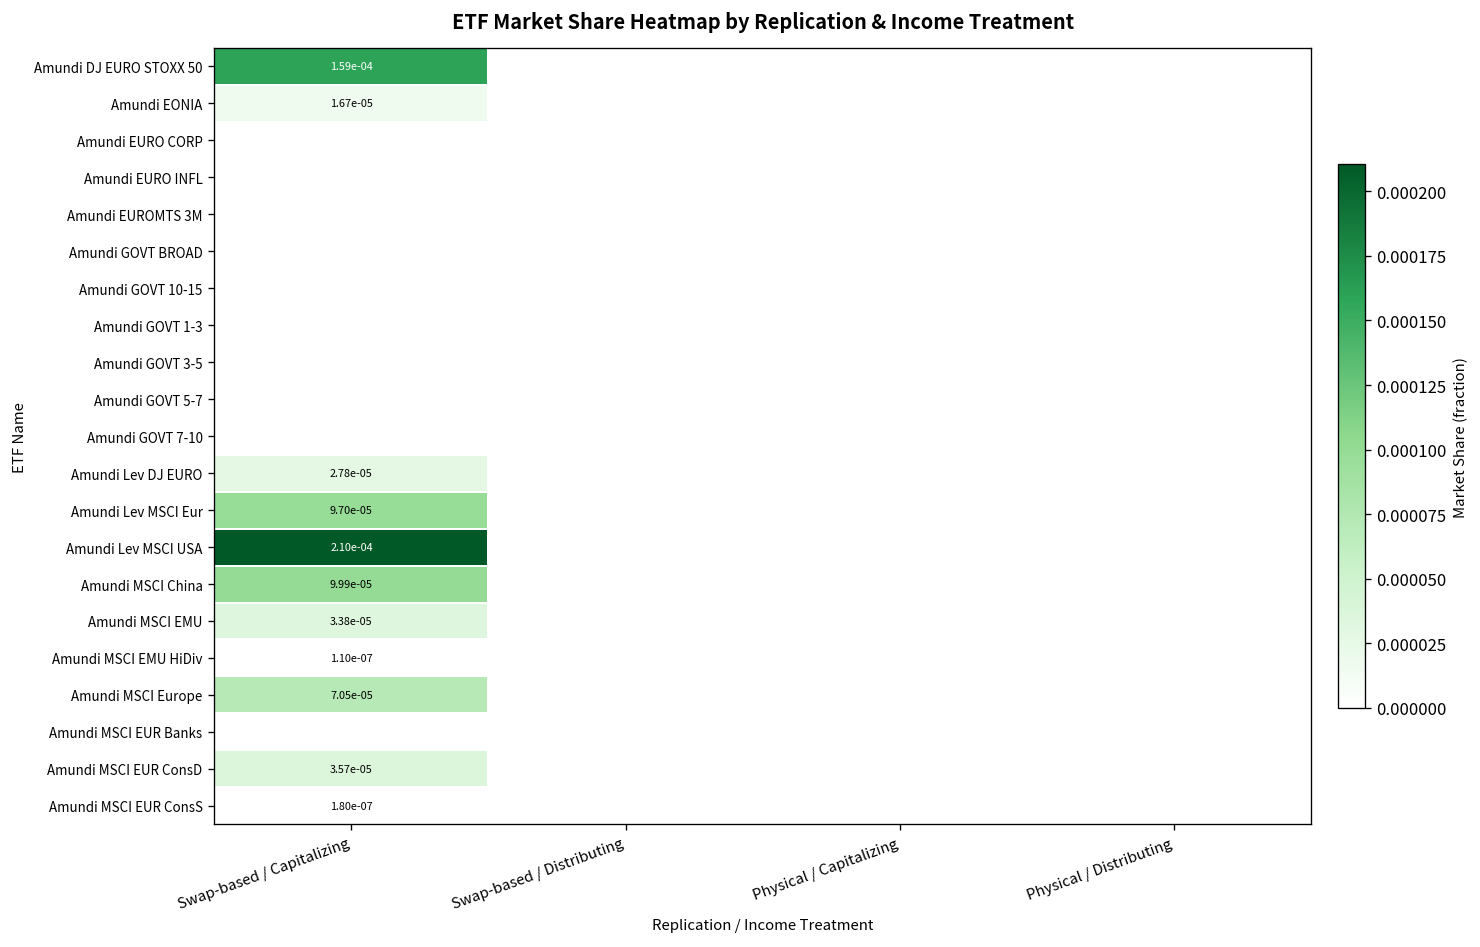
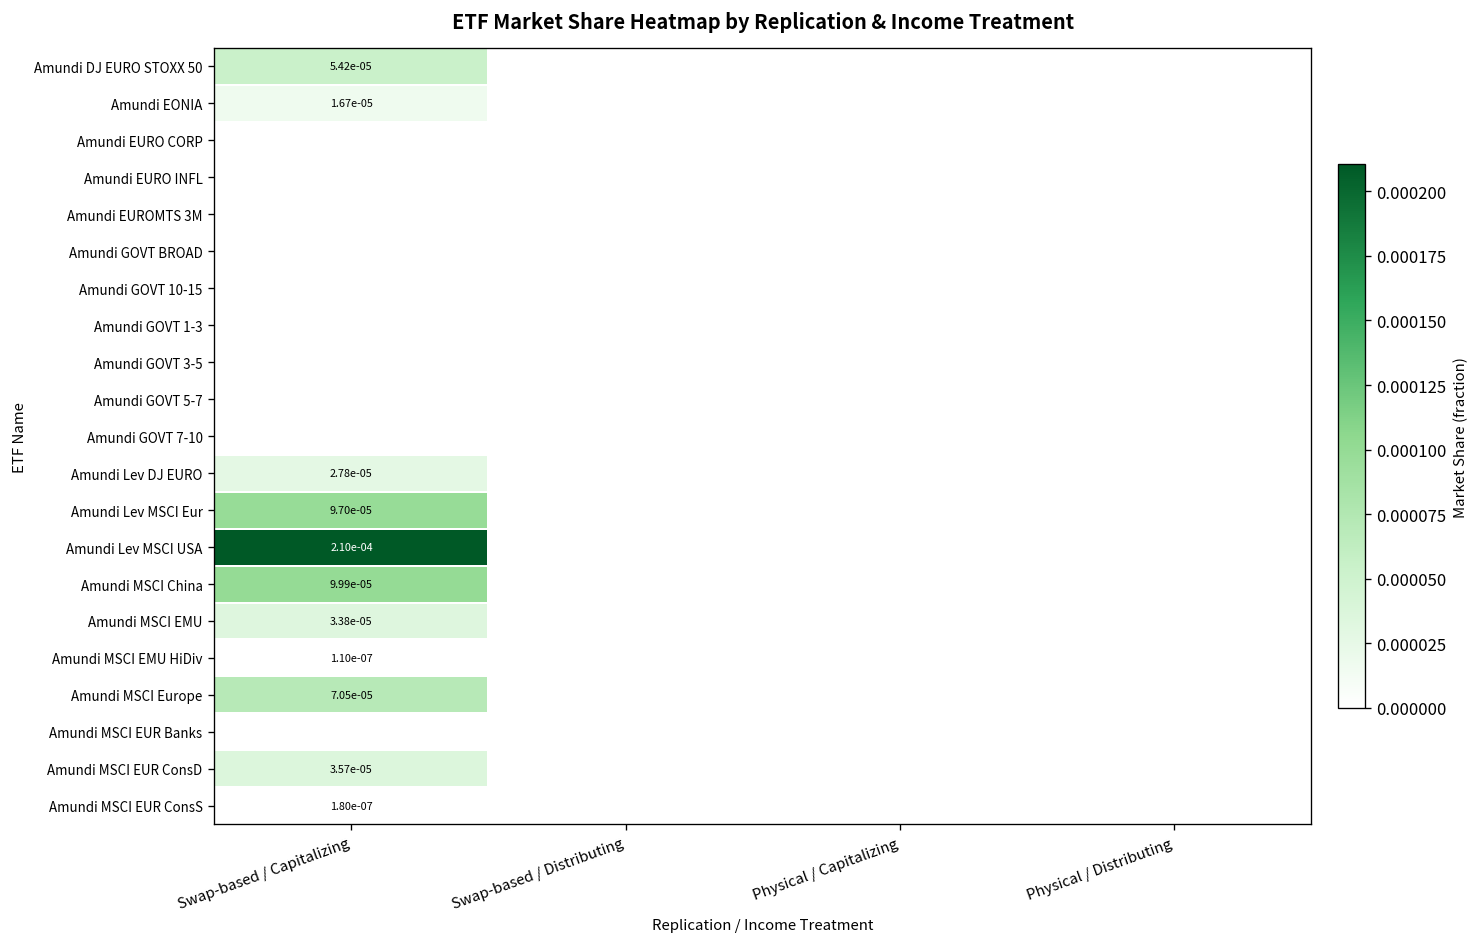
  {
    "Amundi DJ EURO STOXX 50": {
-     "Swap-based / Capitalizing": "1.59e-04"
+     "Swap-based / Capitalizing": "5.42e-05"
    },
    "Amundi EONIA": {
      "Swap-based / Capitalizing": "1.67e-05"
    },
    "Amundi Lev DJ EURO": {
      "Swap-based / Capitalizing": "2.78e-05"
    },
    "Amundi Lev MSCI Eur": {
      "Swap-based / Capitalizing": "9.70e-05"
    },
    "Amundi Lev MSCI USA": {
      "Swap-based / Capitalizing": "2.10e-04"
    },
    "Amundi MSCI China": {
      "Swap-based / Capitalizing": "9.99e-05"
    },
    "Amundi MSCI EMU": {
      "Swap-based / Capitalizing": "3.38e-05"
    },
    "Amundi MSCI EMU HiDiv": {
      "Swap-based / Capitalizing": "1.10e-07"
    },
    "Amundi MSCI Europe": {
      "Swap-based / Capitalizing": "7.05e-05"
    },
    "Amundi MSCI EUR ConsD": {
      "Swap-based / Capitalizing": "3.57e-05"
    },
    "Amundi MSCI EUR ConsS": {
      "Swap-based / Capitalizing": "1.80e-07"
    }
  }
